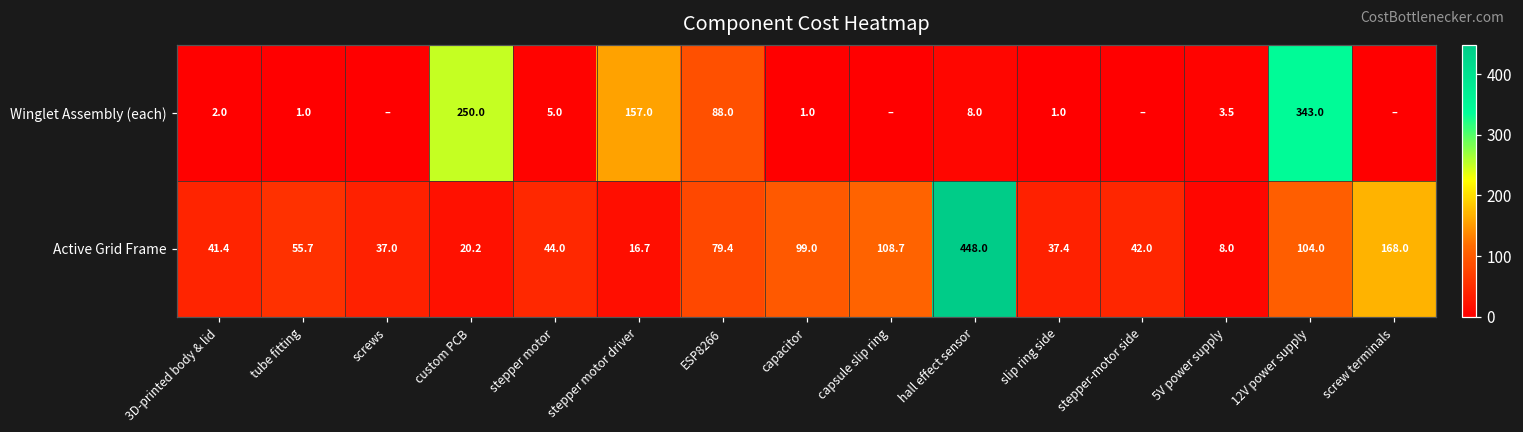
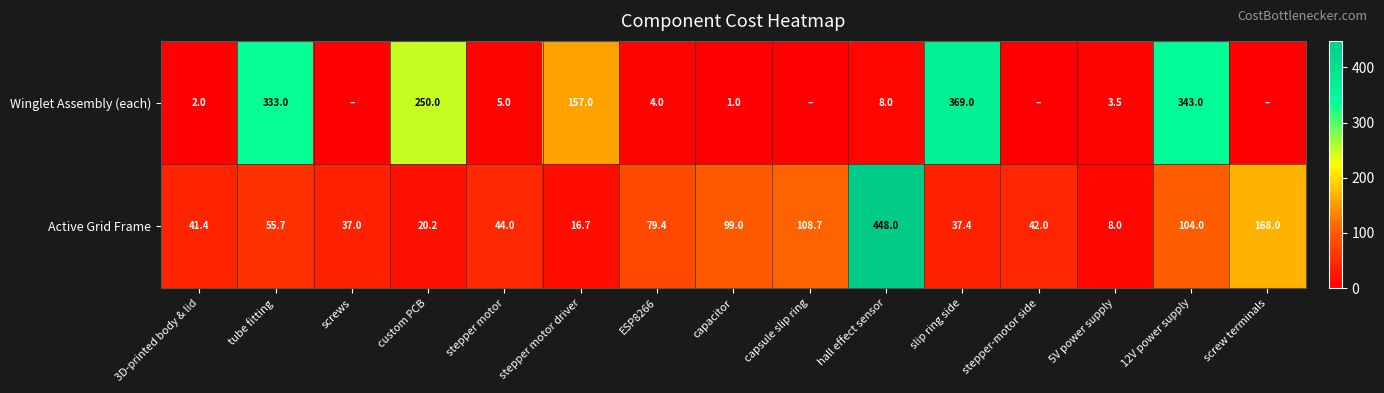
  {
    "Winglet Assembly (each)": {
      "3D-printed body & lid": 2.0,
-     "tube fitting": 1.0,
+     "tube fitting": 333.0,
      "custom PCB": 250.0,
      "stepper motor": 5.0,
      "stepper motor driver": 157.0,
-     "ESP8266": 88.0,
+     "ESP8266": 4.0,
      "capacitor": 1.0,
      "hall effect sensor": 8.0,
-     "slip ring side": 1.0,
+     "slip ring side": 369.0,
      "5V power supply": 3.5,
      "12V power supply": 343.0
    },
    "Active Grid Frame": {
      "3D-printed body & lid": 41.4,
      "tube fitting": 55.7,
      "screws": 37.0,
      "custom PCB": 20.2,
      "stepper motor": 44.0,
      "stepper motor driver": 16.7,
      "ESP8266": 79.4,
      "capacitor": 99.0,
      "capsule slip ring": 108.7,
      "hall effect sensor": 448.0,
      "slip ring side": 37.4,
      "stepper-motor side": 42.0,
      "5V power supply": 8.0,
      "12V power supply": 104.0,
      "screw terminals": 168.0
    }
  }
